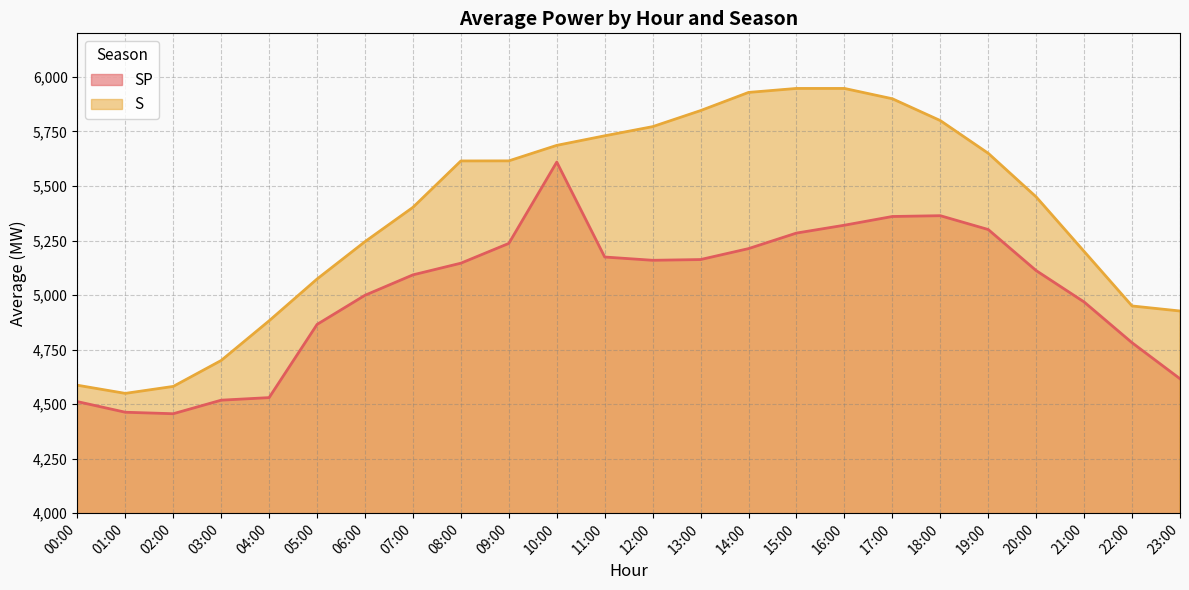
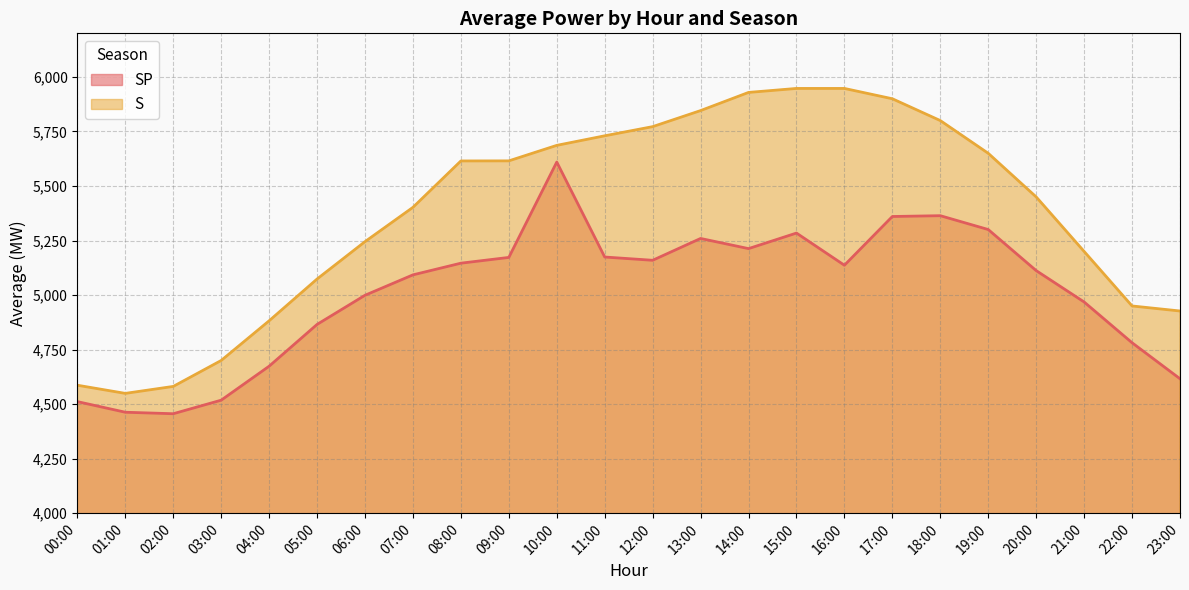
  {
    "SP": {
      "00:00": "4,510",
      "01:00": "4,460",
      "02:00": "4,460",
      "03:00": "4,520",
-     "04:00": "4,530",
+     "04:00": "4,670",
      "05:00": "4,870",
      "06:00": "5,000",
      "07:00": "5,090",
      "08:00": "5,150",
-     "09:00": "5,240",
+     "09:00": "5,170",
      "10:00": "5,610",
      "11:00": "5,170",
      "12:00": "5,160",
-     "13:00": "5,160",
+     "13:00": "5,260",
      "14:00": "5,210",
      "15:00": "5,280",
-     "16:00": "5,320",
+     "16:00": "5,140",
      "17:00": "5,360",
      "18:00": "5,360",
      "19:00": "5,300",
      "20:00": "5,110",
      "21:00": "4,970",
      "22:00": "4,780",
      "23:00": "4,620"
    },
    "S": {
      "00:00": "4,590",
      "01:00": "4,550",
      "02:00": "4,580",
      "03:00": "4,700",
      "04:00": "4,880",
      "05:00": "5,070",
      "06:00": "5,240",
      "07:00": "5,400",
      "08:00": "5,610",
      "09:00": "5,620",
      "10:00": "5,690",
      "11:00": "5,730",
      "12:00": "5,770",
      "13:00": "5,850",
      "14:00": "5,930",
      "15:00": "5,950",
      "16:00": "5,950",
      "17:00": "5,900",
      "18:00": "5,800",
      "19:00": "5,650",
      "20:00": "5,450",
      "21:00": "5,200",
      "22:00": "4,950",
      "23:00": "4,930"
    }
  }
